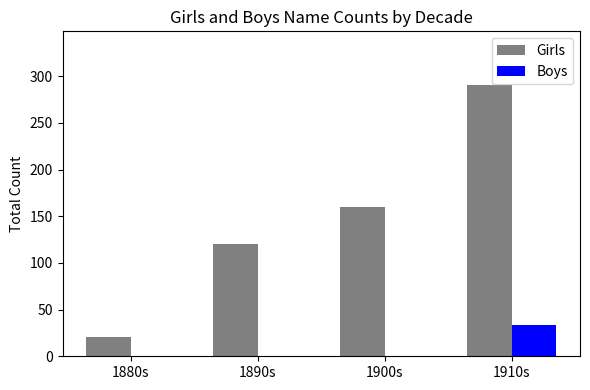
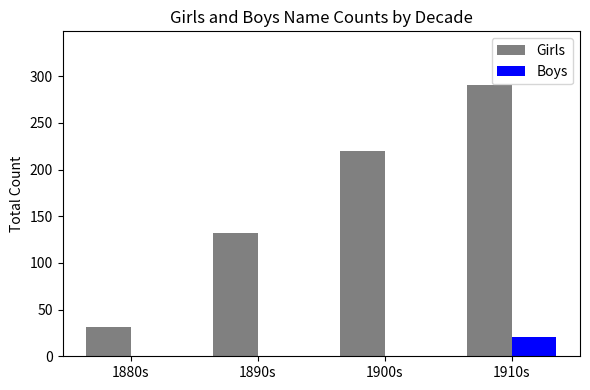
  {
    "Girls": {
-     "1880s": 20,
-     "1890s": 120,
-     "1900s": 160,
+     "1880s": 30,
+     "1890s": 130,
+     "1900s": 220,
      "1910s": 290
    },
    "Boys": {
      "1880s": 0,
      "1890s": 0,
      "1900s": 0,
-     "1910s": 30
+     "1910s": 20
    }
  }
